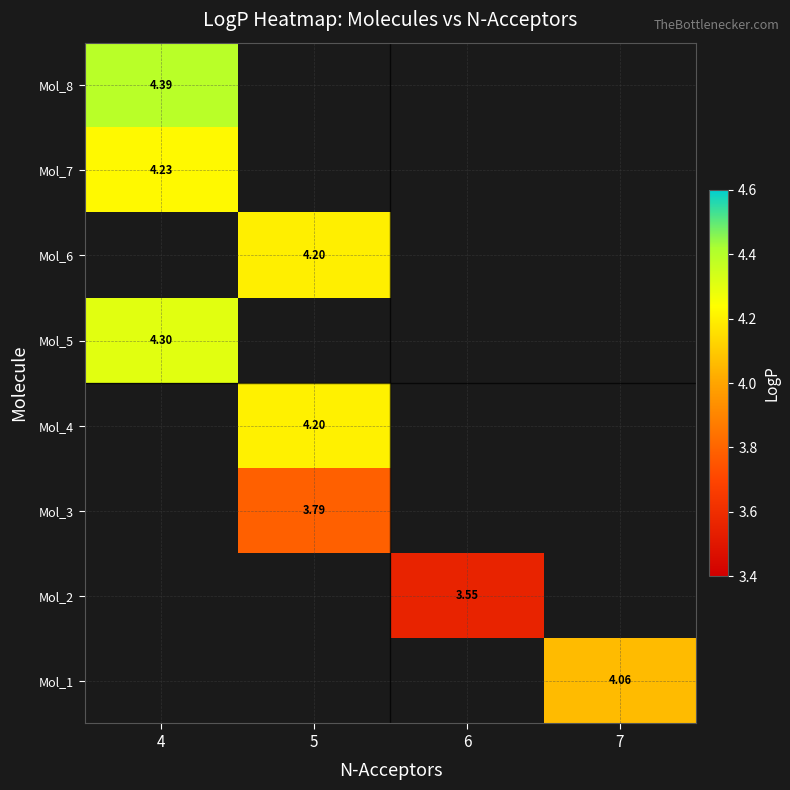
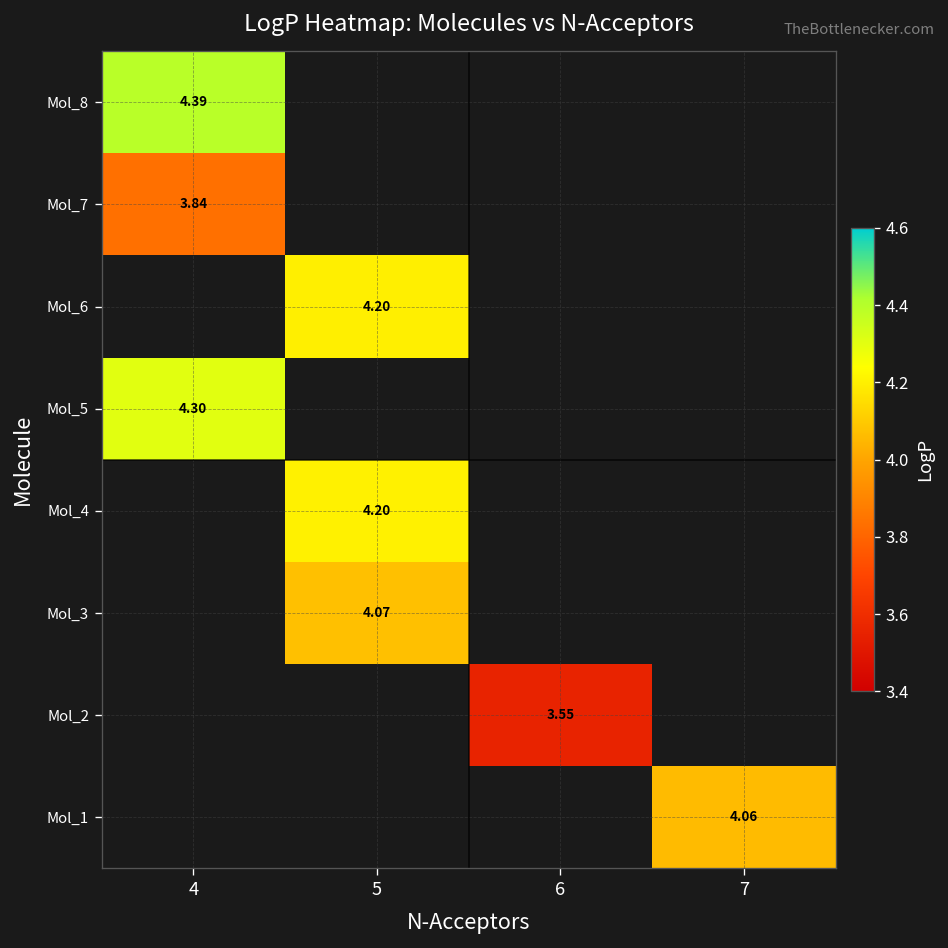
  {
    "Mol_8": {
      "4": 4.39
    },
    "Mol_7": {
-     "4": 4.23
+     "4": 3.84
    },
    "Mol_6": {
      "5": 4.20
    },
    "Mol_5": {
      "4": 4.30
    },
    "Mol_4": {
      "5": 4.20
    },
    "Mol_3": {
-     "5": 3.79
+     "5": 4.07
    },
    "Mol_2": {
      "6": 3.55
    },
    "Mol_1": {
      "7": 4.06
    }
  }
